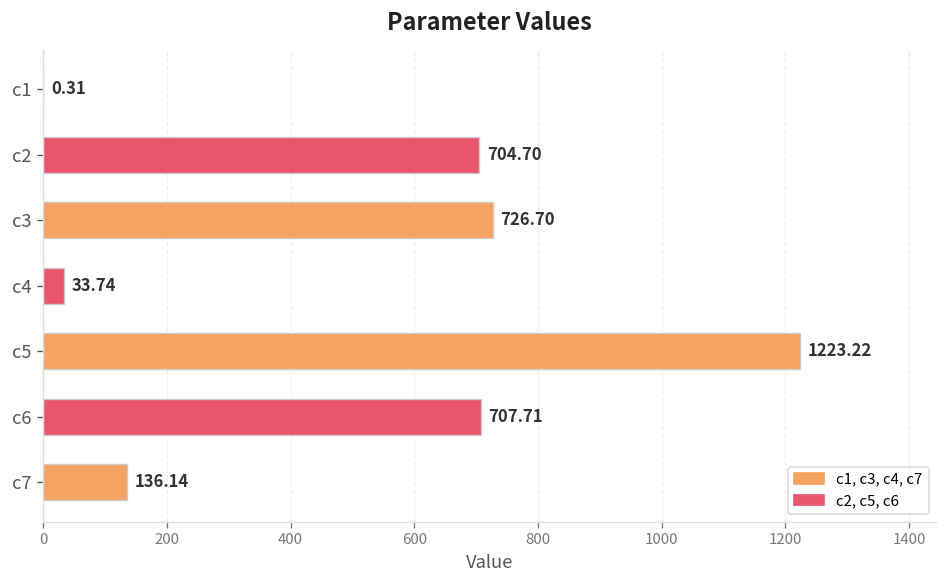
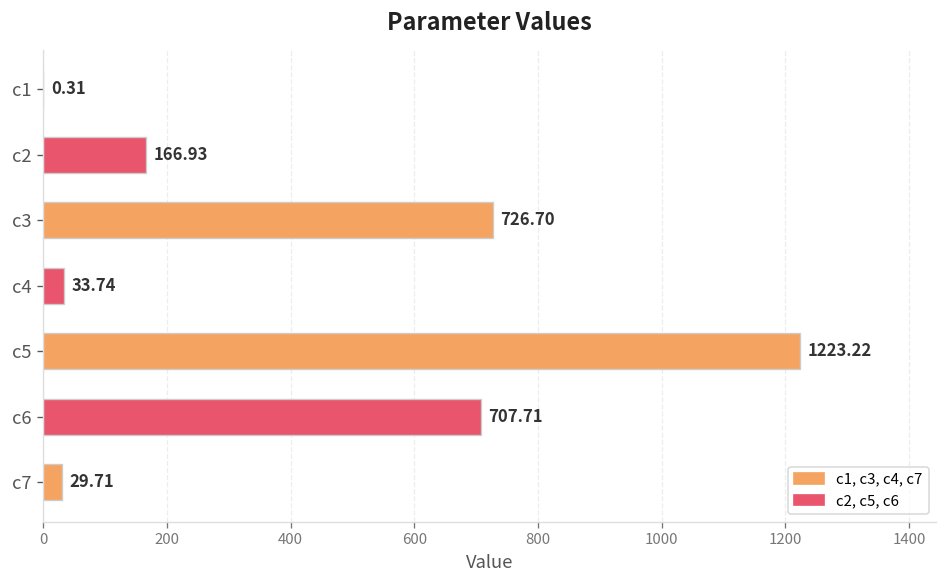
  {
    "c1": 0.31,
-   "c2": 704.70,
+   "c2": 166.93,
    "c3": 726.70,
    "c4": 33.74,
    "c5": 1223.22,
    "c6": 707.71,
-   "c7": 136.14
+   "c7": 29.71
  }
